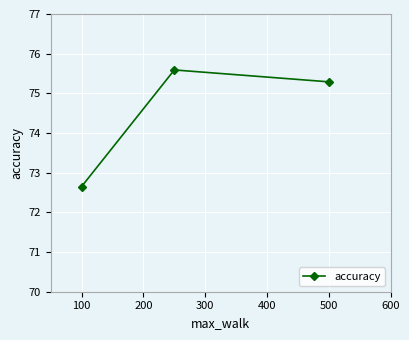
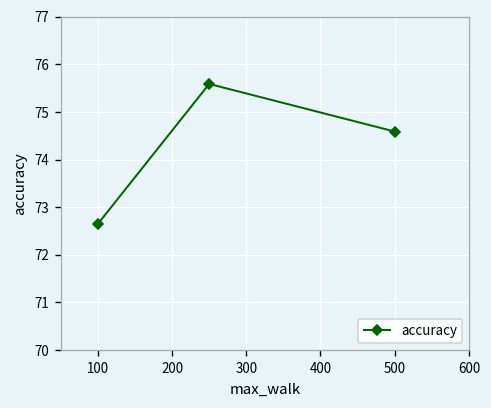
  {
    "100": 72.7,
-   "500": 75.3
+   "500": 74.6
  }
